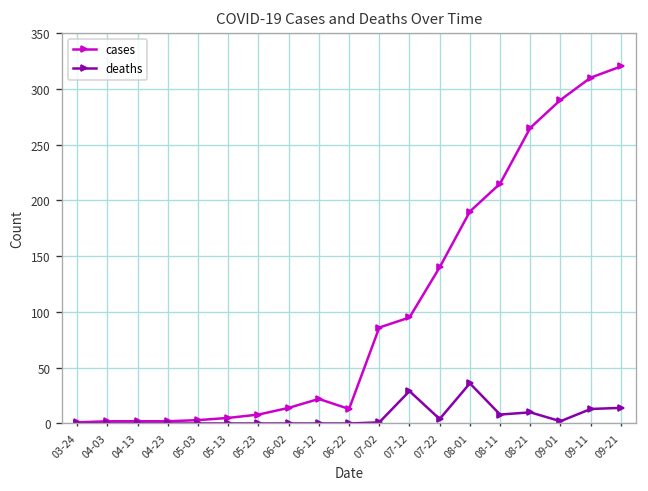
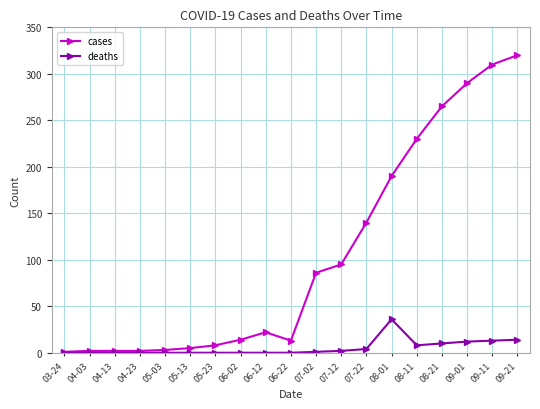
  {
    "cases": {
      "05-03": 0,
      "05-13": 10,
      "05-23": 10,
      "06-02": 10,
      "06-12": 20,
      "06-22": 10,
      "07-02": 90,
      "07-12": 100,
      "07-22": 140,
      "08-01": 190,
-     "08-11": 220,
+     "08-11": 230,
      "08-21": 270,
      "09-01": 290,
      "09-11": 310,
      "09-21": 320
    },
    "deaths": {
      "05-03": 0,
      "05-13": 0,
      "05-23": 0,
      "06-02": 0,
      "06-12": 0,
      "06-22": 0,
      "07-02": 0,
-     "07-12": 30,
+     "07-12": 0,
      "07-22": 0,
      "08-01": 40,
      "08-11": 10,
      "08-21": 10,
-     "09-01": 0,
+     "09-01": 10,
      "09-11": 10,
      "09-21": 10
    }
  }
